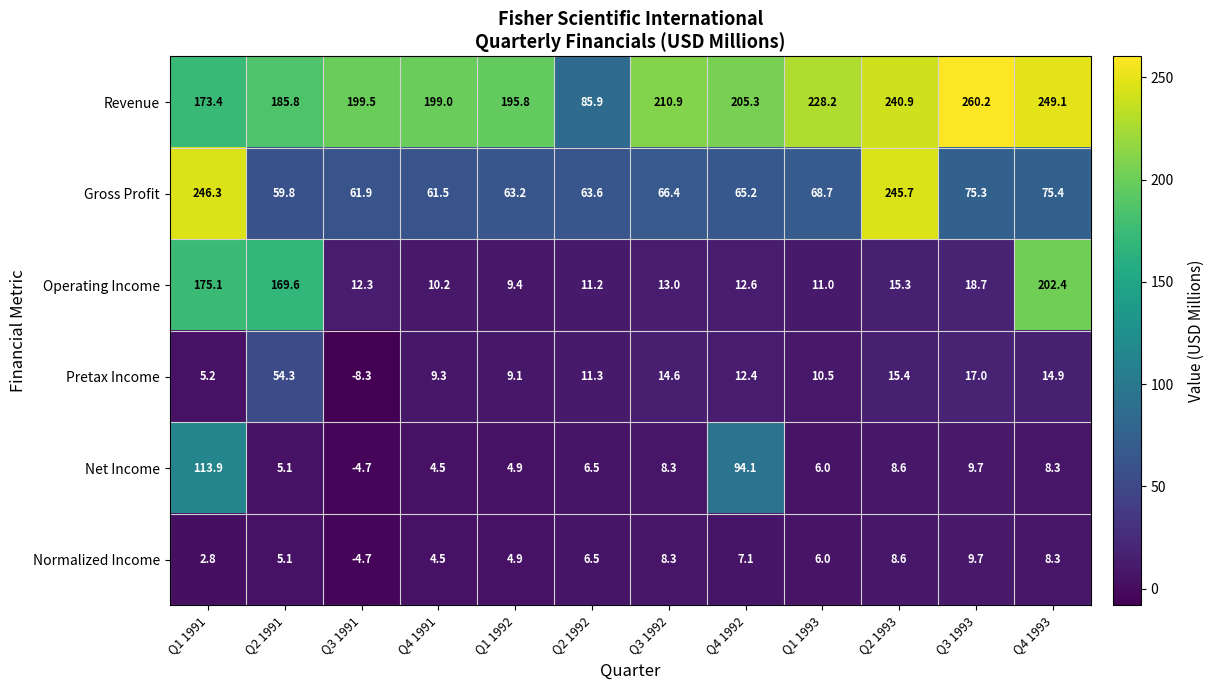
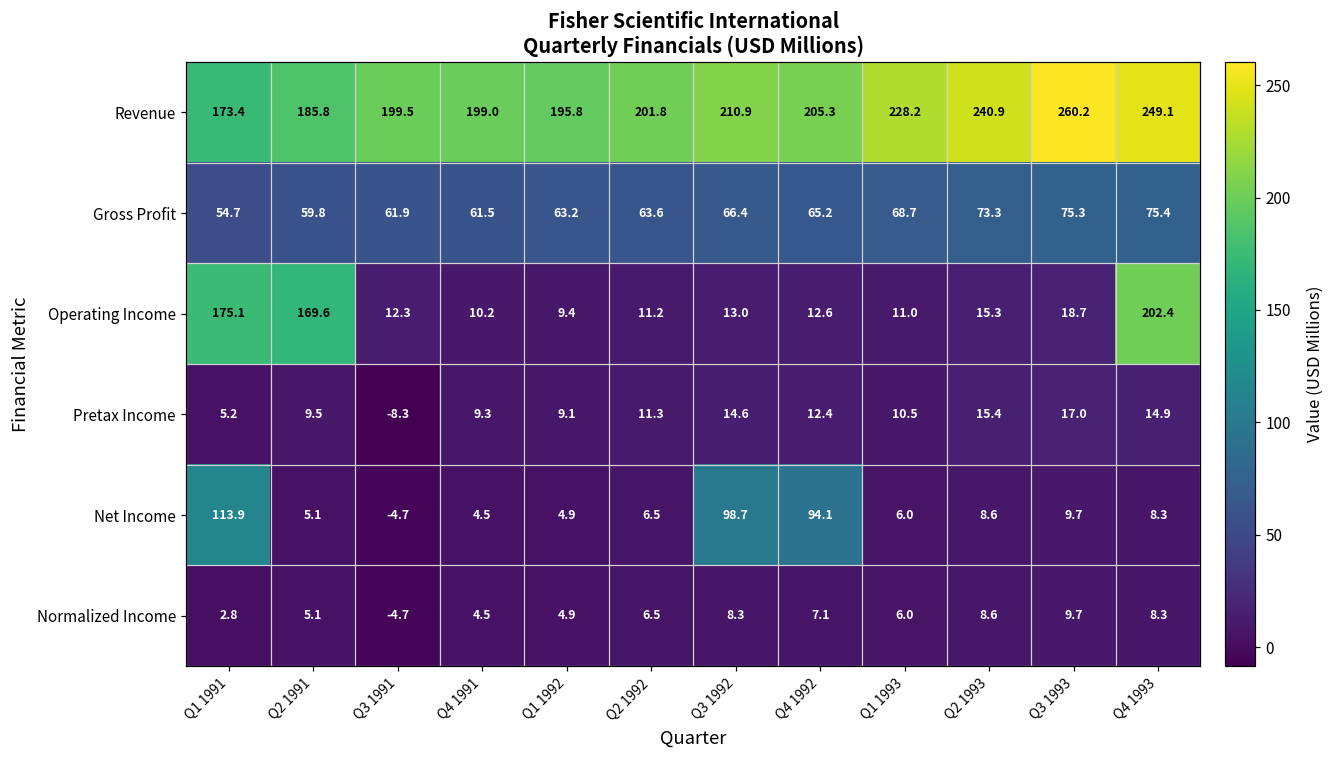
  {
    "Revenue": {
      "Q1 1991": 173.4,
      "Q2 1991": 185.8,
      "Q3 1991": 199.5,
      "Q4 1991": 199.0,
      "Q1 1992": 195.8,
-     "Q2 1992": 85.9,
+     "Q2 1992": 201.8,
      "Q3 1992": 210.9,
      "Q4 1992": 205.3,
      "Q1 1993": 228.2,
      "Q2 1993": 240.9,
      "Q3 1993": 260.2,
      "Q4 1993": 249.1
    },
    "Gross Profit": {
-     "Q1 1991": 246.3,
+     "Q1 1991": 54.7,
      "Q2 1991": 59.8,
      "Q3 1991": 61.9,
      "Q4 1991": 61.5,
      "Q1 1992": 63.2,
      "Q2 1992": 63.6,
      "Q3 1992": 66.4,
      "Q4 1992": 65.2,
      "Q1 1993": 68.7,
-     "Q2 1993": 245.7,
+     "Q2 1993": 73.3,
      "Q3 1993": 75.3,
      "Q4 1993": 75.4
    },
    "Operating Income": {
      "Q1 1991": 175.1,
      "Q2 1991": 169.6,
      "Q3 1991": 12.3,
      "Q4 1991": 10.2,
      "Q1 1992": 9.4,
      "Q2 1992": 11.2,
      "Q3 1992": 13.0,
      "Q4 1992": 12.6,
      "Q1 1993": 11.0,
      "Q2 1993": 15.3,
      "Q3 1993": 18.7,
      "Q4 1993": 202.4
    },
    "Pretax Income": {
      "Q1 1991": 5.2,
-     "Q2 1991": 54.3,
+     "Q2 1991": 9.5,
      "Q3 1991": -8.3,
      "Q4 1991": 9.3,
      "Q1 1992": 9.1,
      "Q2 1992": 11.3,
      "Q3 1992": 14.6,
      "Q4 1992": 12.4,
      "Q1 1993": 10.5,
      "Q2 1993": 15.4,
      "Q3 1993": 17.0,
      "Q4 1993": 14.9
    },
    "Net Income": {
      "Q1 1991": 113.9,
      "Q2 1991": 5.1,
      "Q3 1991": -4.7,
      "Q4 1991": 4.5,
      "Q1 1992": 4.9,
      "Q2 1992": 6.5,
-     "Q3 1992": 8.3,
+     "Q3 1992": 98.7,
      "Q4 1992": 94.1,
      "Q1 1993": 6.0,
      "Q2 1993": 8.6,
      "Q3 1993": 9.7,
      "Q4 1993": 8.3
    },
    "Normalized Income": {
      "Q1 1991": 2.8,
      "Q2 1991": 5.1,
      "Q3 1991": -4.7,
      "Q4 1991": 4.5,
      "Q1 1992": 4.9,
      "Q2 1992": 6.5,
      "Q3 1992": 8.3,
      "Q4 1992": 7.1,
      "Q1 1993": 6.0,
      "Q2 1993": 8.6,
      "Q3 1993": 9.7,
      "Q4 1993": 8.3
    }
  }
